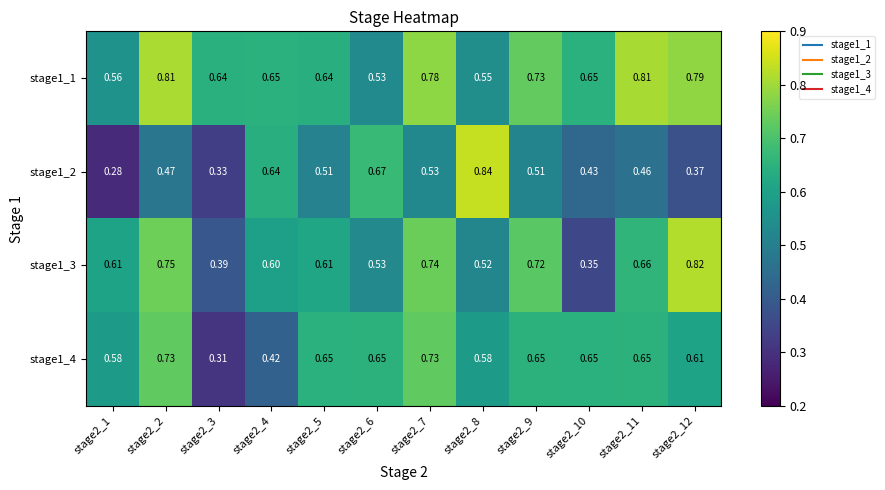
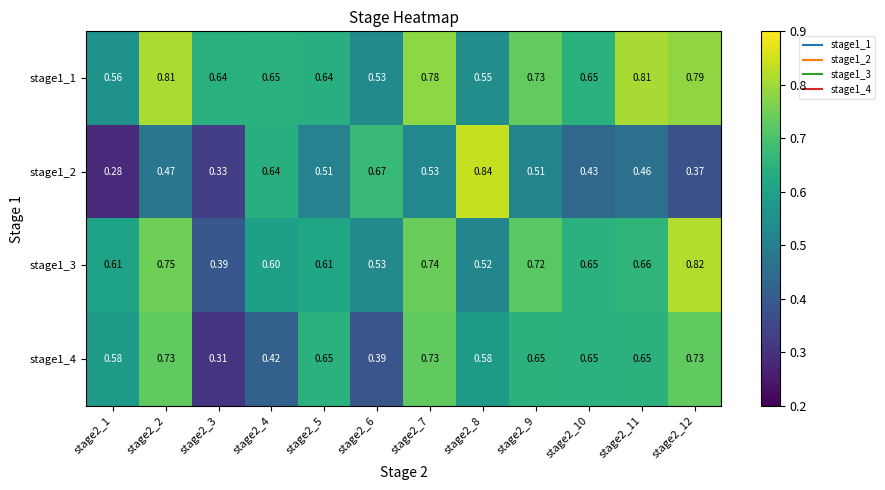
  {
    "stage1_1": {
      "stage2_1": 0.56,
      "stage2_2": 0.81,
      "stage2_3": 0.64,
      "stage2_4": 0.65,
      "stage2_5": 0.64,
      "stage2_6": 0.53,
      "stage2_7": 0.78,
      "stage2_8": 0.55,
      "stage2_9": 0.73,
      "stage2_10": 0.65,
      "stage2_11": 0.81,
      "stage2_12": 0.79
    },
    "stage1_2": {
      "stage2_1": 0.28,
      "stage2_2": 0.47,
      "stage2_3": 0.33,
      "stage2_4": 0.64,
      "stage2_5": 0.51,
      "stage2_6": 0.67,
      "stage2_7": 0.53,
      "stage2_8": 0.84,
      "stage2_9": 0.51,
      "stage2_10": 0.43,
      "stage2_11": 0.46,
      "stage2_12": 0.37
    },
    "stage1_3": {
      "stage2_1": 0.61,
      "stage2_2": 0.75,
      "stage2_3": 0.39,
      "stage2_4": 0.60,
      "stage2_5": 0.61,
      "stage2_6": 0.53,
      "stage2_7": 0.74,
      "stage2_8": 0.52,
      "stage2_9": 0.72,
-     "stage2_10": 0.35,
+     "stage2_10": 0.65,
      "stage2_11": 0.66,
      "stage2_12": 0.82
    },
    "stage1_4": {
      "stage2_1": 0.58,
      "stage2_2": 0.73,
      "stage2_3": 0.31,
      "stage2_4": 0.42,
      "stage2_5": 0.65,
-     "stage2_6": 0.65,
+     "stage2_6": 0.39,
      "stage2_7": 0.73,
      "stage2_8": 0.58,
      "stage2_9": 0.65,
      "stage2_10": 0.65,
      "stage2_11": 0.65,
-     "stage2_12": 0.61
+     "stage2_12": 0.73
    }
  }
